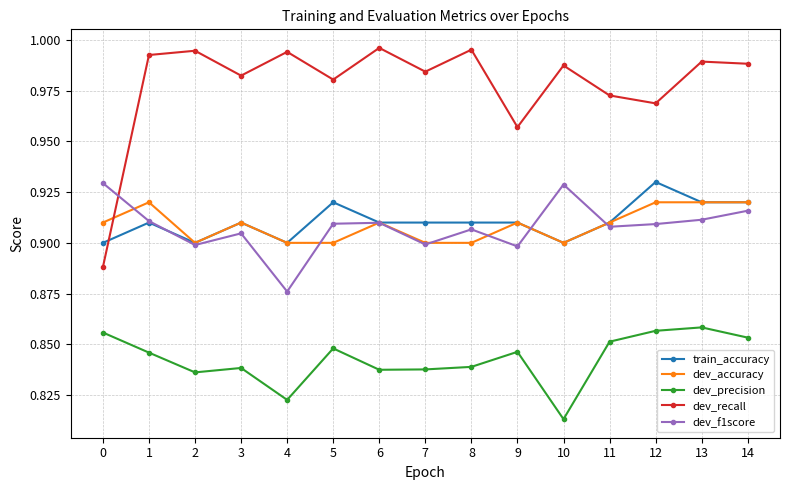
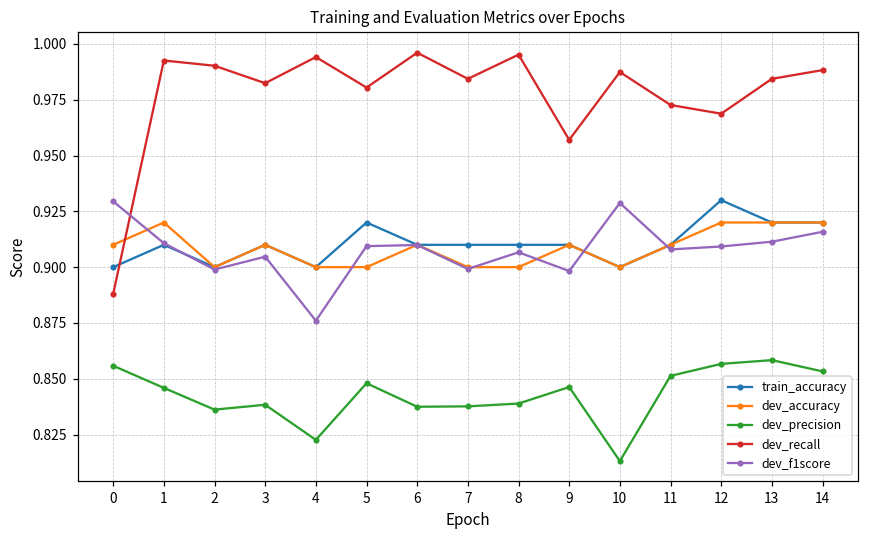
  {
    "train_accuracy": {
      "0": 0.900,
      "5": 0.920,
      "7": 0.910,
      "8": 0.910,
      "12": 0.930
    },
    "dev_accuracy": {
      "0": 0.910,
      "1": 0.920,
      "5": 0.900,
      "8": 0.900,
      "12": 0.920
    },
    "dev_precision": {
      "0": 0.856,
      "1": 0.846,
      "2": 0.836,
      "3": 0.838,
      "4": 0.823,
      "5": 0.848,
      "6": 0.837,
      "7": 0.838,
      "8": 0.839,
      "9": 0.846,
      "10": 0.813,
      "11": 0.851,
      "12": 0.857,
      "13": 0.858,
      "14": 0.853
    },
    "dev_recall": {
      "0": 0.888,
      "1": 0.993,
-     "2": 0.995,
+     "2": 0.990,
      "3": 0.982,
      "4": 0.994,
      "5": 0.980,
      "6": 0.996,
      "7": 0.984,
      "8": 0.995,
      "9": 0.957,
      "10": 0.987,
      "11": 0.973,
      "12": 0.969,
-     "13": 0.989,
+     "13": 0.984,
      "14": 0.988
    },
    "dev_f1score": {
      "0": 0.929,
      "3": 0.905,
      "4": 0.876,
      "5": 0.909,
      "8": 0.907,
      "9": 0.898,
      "10": 0.929,
      "11": 0.908,
      "12": 0.909,
      "13": 0.911,
      "14": 0.916
    }
  }
